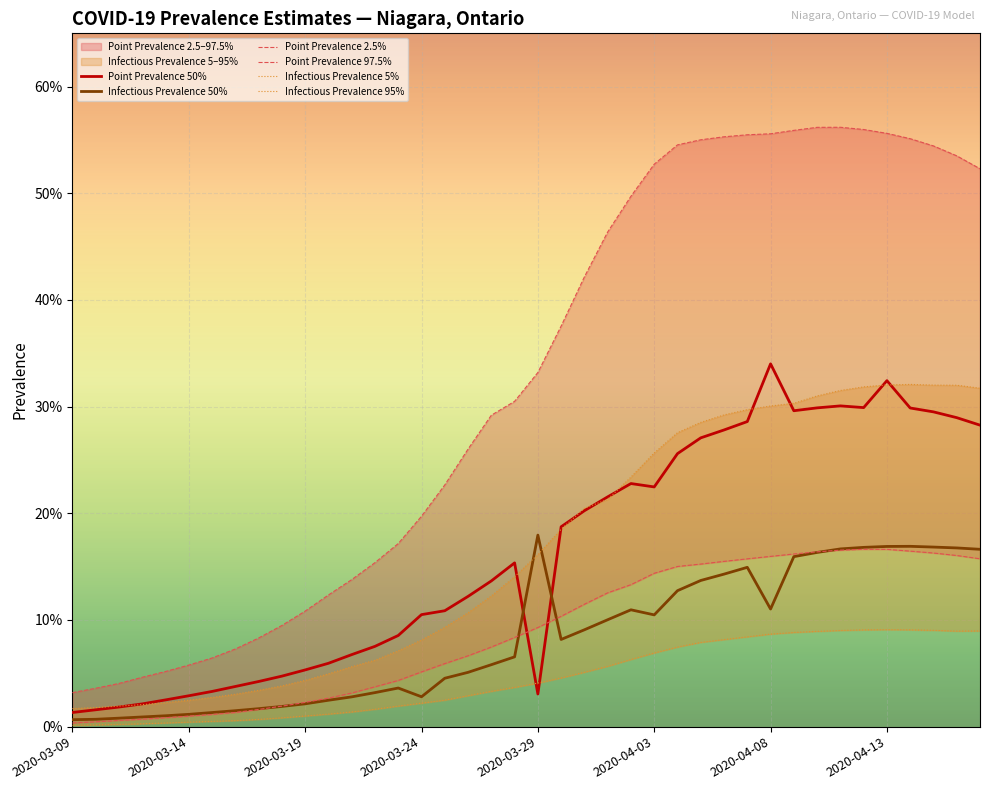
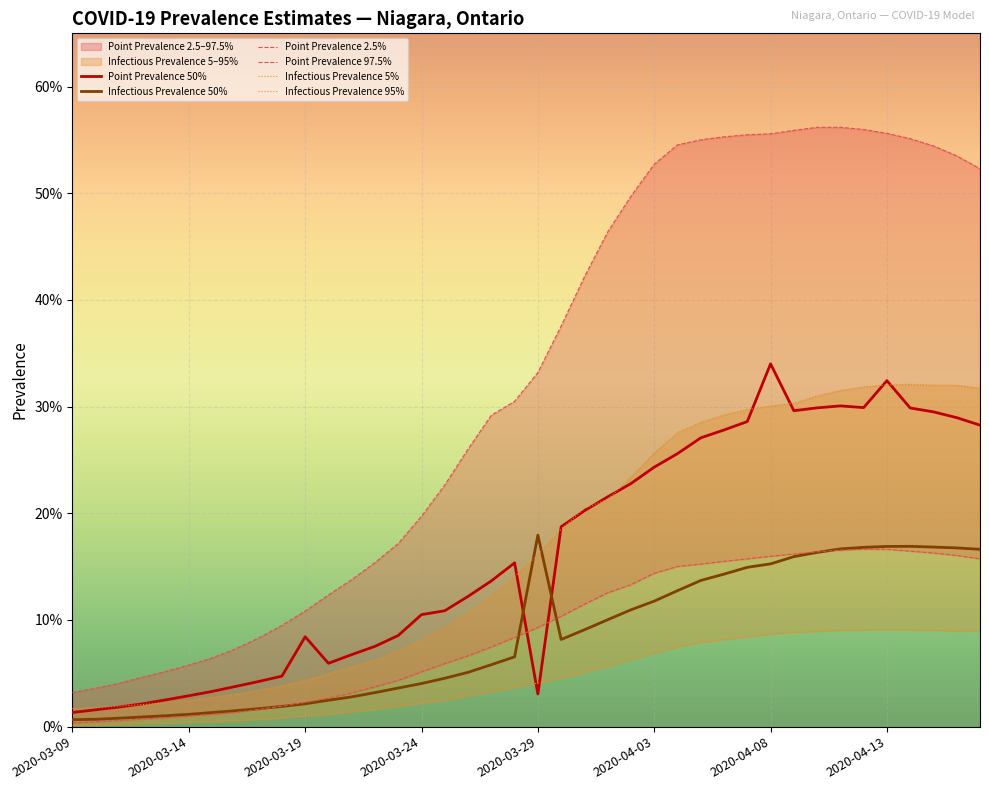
  {
    "Point Prevalence 50%": {
      "2020-03-09": "1.3%",
      "2020-03-14": "2.9%",
-     "2020-03-19": "5.3%",
+     "2020-03-19": "8.4%",
      "2020-03-24": "10.5%",
      "2020-03-29": "3.1%",
-     "2020-04-03": "22.5%",
+     "2020-04-03": "24.3%",
      "2020-04-08": "34.0%",
      "2020-04-13": "32.4%"
    },
    "Infectious Prevalence 50%": {
      "2020-03-09": "0.7%",
-     "2020-03-24": "2.8%",
+     "2020-03-24": "4.0%",
      "2020-03-29": "18.0%",
-     "2020-04-03": "10.5%",
-     "2020-04-08": "11.0%",
+     "2020-04-03": "11.8%",
+     "2020-04-08": "15.3%",
      "2020-04-13": "16.9%"
    }
  }
